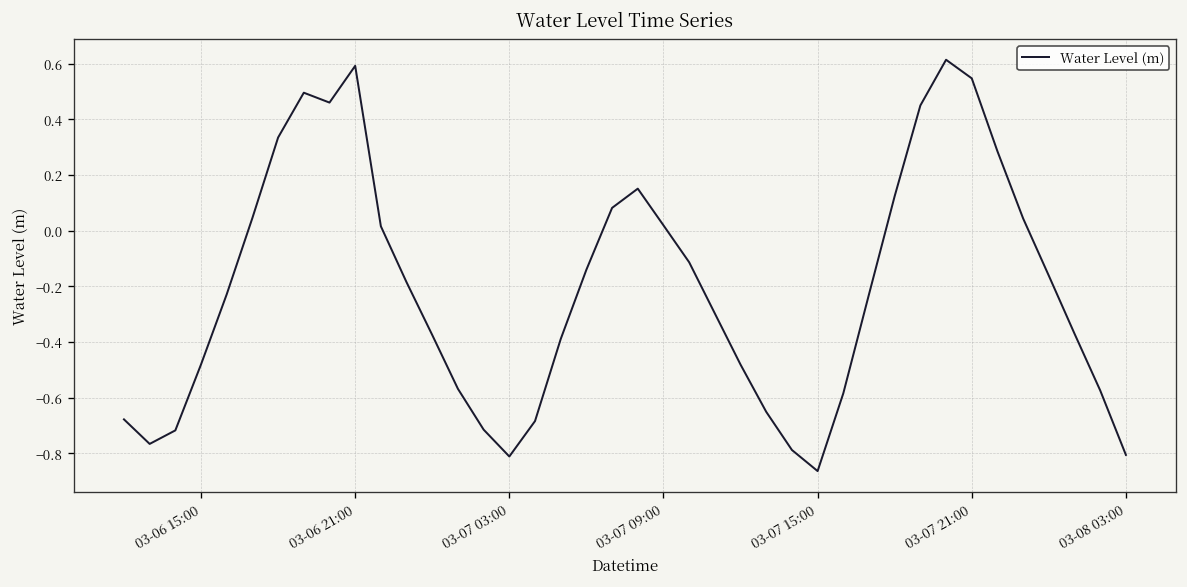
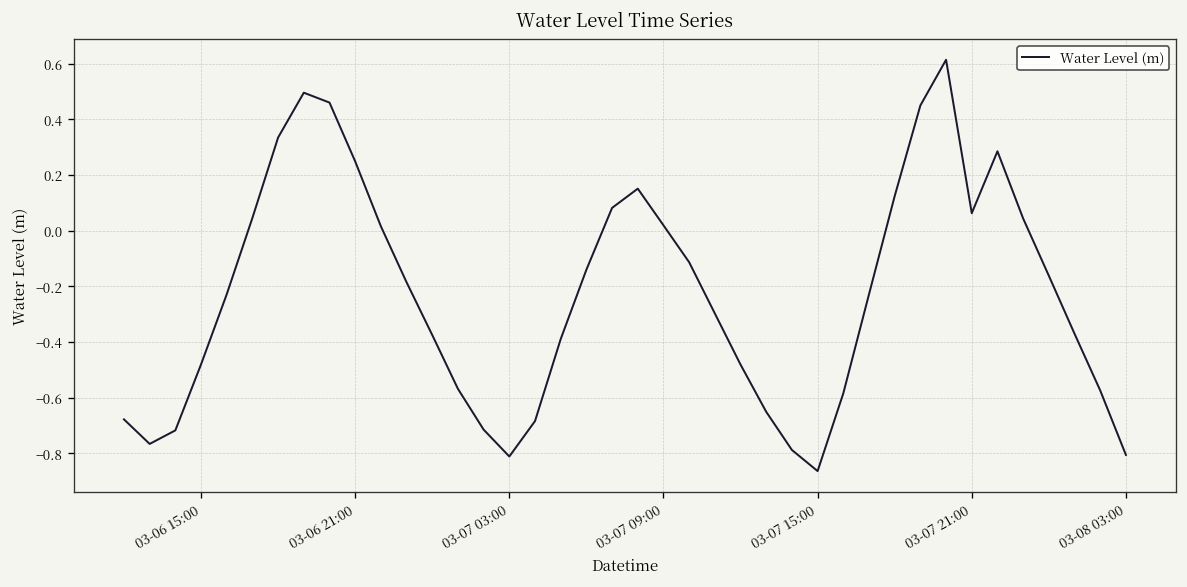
  {
    "03-06 15:00": -0.48,
-   "03-06 21:00": 0.59,
+   "03-06 21:00": 0.25,
    "03-07 03:00": -0.81,
    "03-07 09:00": 0.02,
    "03-07 15:00": -0.86,
-   "03-07 21:00": 0.55,
+   "03-07 21:00": 0.06,
    "03-08 03:00": -0.81
  }
